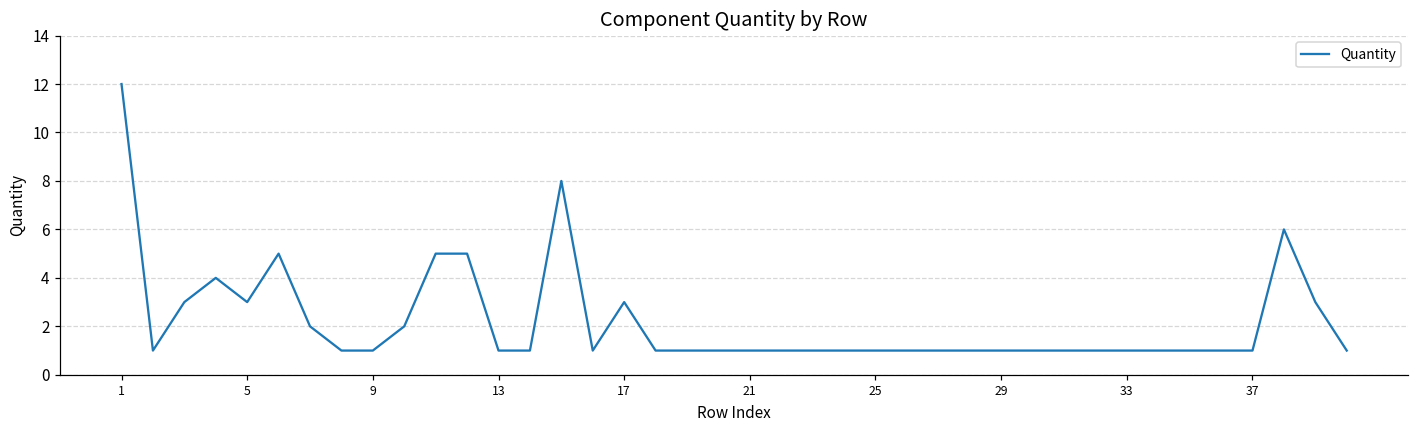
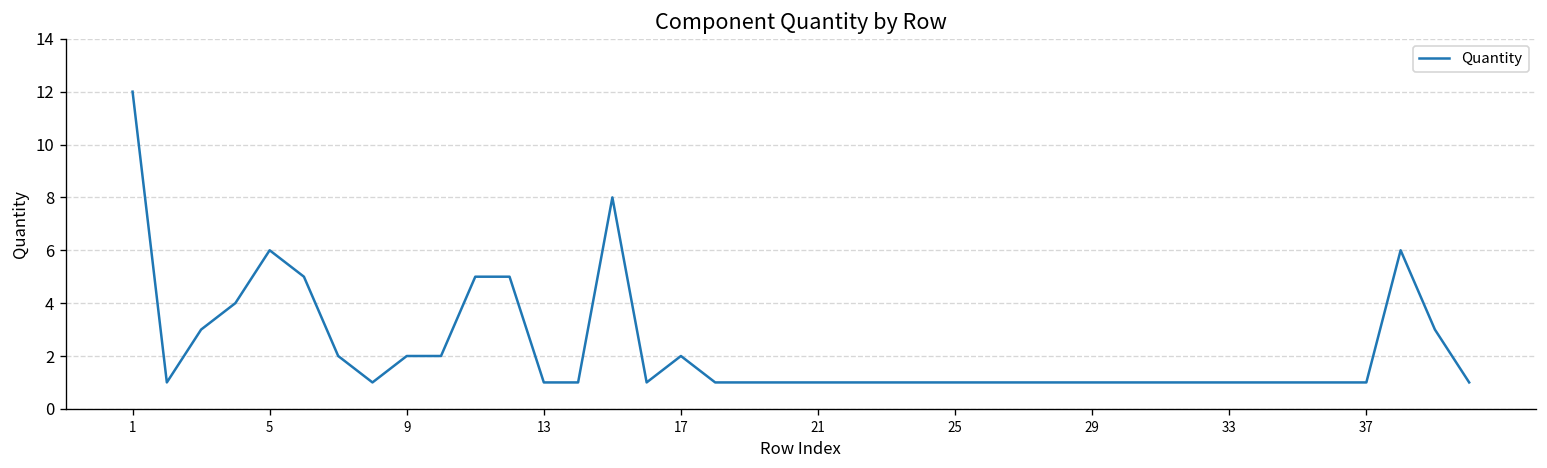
  {
    "1": 12,
-   "5": 3,
-   "9": 1,
+   "5": 6,
+   "9": 2,
    "13": 1,
-   "17": 3,
+   "17": 2,
    "21": 1,
    "25": 1,
    "29": 1,
    "33": 1,
    "37": 1
  }
